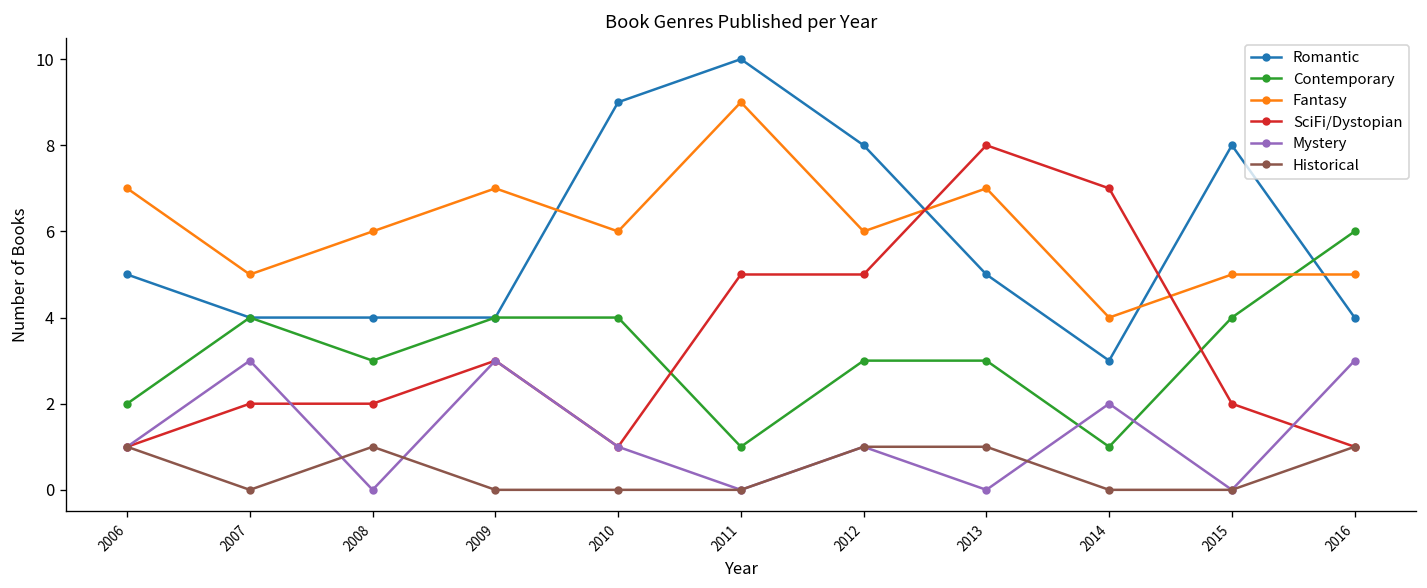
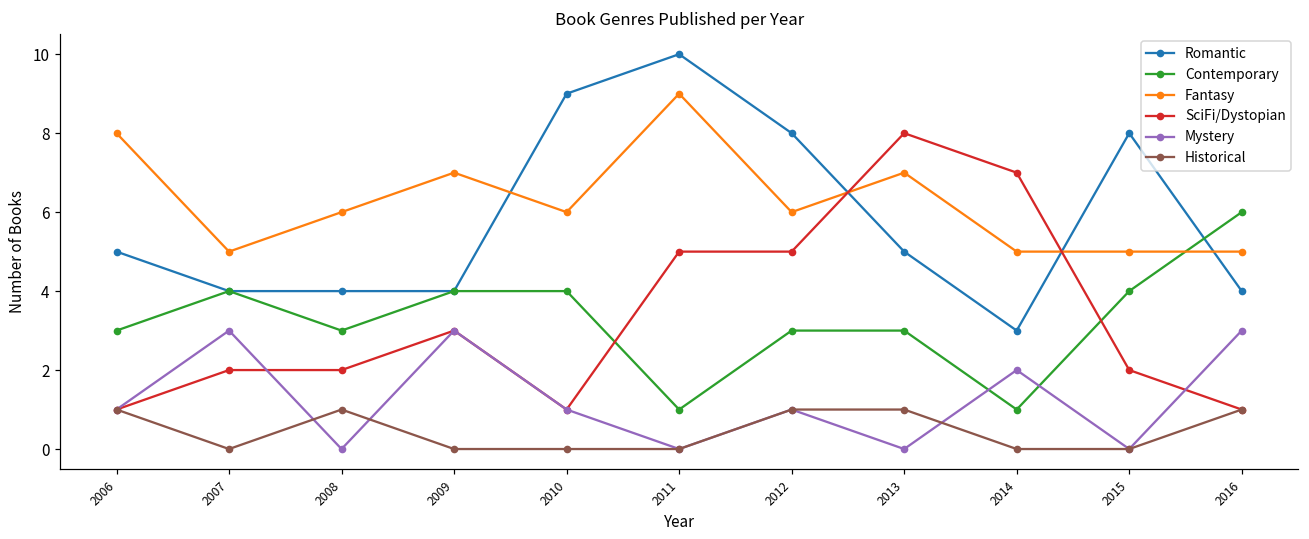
  {
    "Romantic": {
      "2006": 5,
      "2008": 4,
      "2010": 9,
      "2011": 10,
      "2012": 8,
      "2013": 5,
      "2014": 3,
      "2015": 8,
      "2016": 4
    },
    "Contemporary": {
-     "2006": 2,
+     "2006": 3,
      "2008": 3,
      "2010": 4,
      "2011": 1,
      "2012": 3,
      "2013": 3,
      "2014": 1,
      "2015": 4,
      "2016": 6
    },
    "Fantasy": {
-     "2006": 7,
+     "2006": 8,
      "2007": 5,
      "2008": 6,
      "2009": 7,
      "2010": 6,
      "2011": 9,
      "2012": 6,
      "2013": 7,
-     "2014": 4,
+     "2014": 5,
      "2015": 5,
      "2016": 5
    },
    "SciFi/Dystopian": {
      "2007": 2,
      "2008": 2,
      "2011": 5,
      "2012": 5,
      "2013": 8,
      "2014": 7,
      "2015": 2
    },
    "Mystery": {
      "2007": 3,
      "2008": 0,
      "2013": 0,
      "2014": 2,
      "2016": 3
    },
    "Historical": {
      "2007": 0,
      "2008": 1,
      "2009": 0,
      "2010": 0,
      "2013": 1,
      "2014": 0
    }
  }
